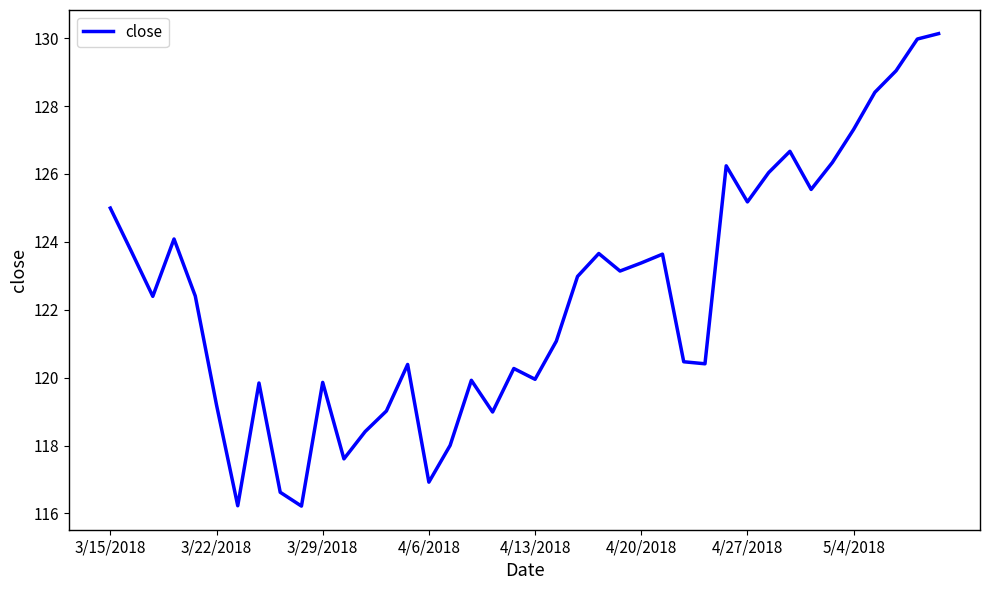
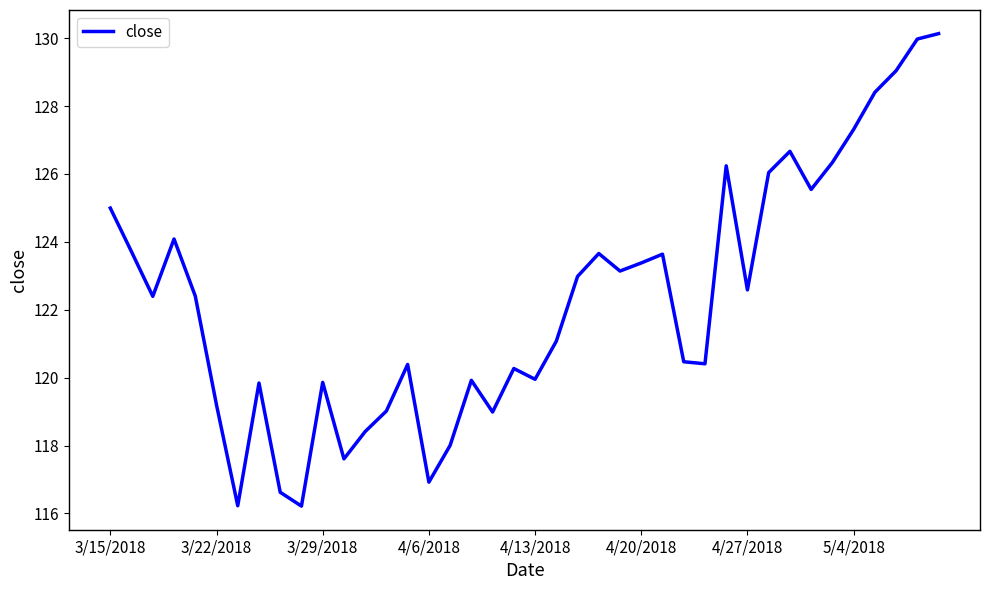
  {
    "3/15/2018": 125.0,
    "3/22/2018": 119.2,
    "3/29/2018": 119.9,
    "4/6/2018": 116.9,
    "4/13/2018": 120.0,
    "4/20/2018": 123.4,
-   "4/27/2018": 125.2,
+   "4/27/2018": 122.6,
    "5/4/2018": 127.3
  }
